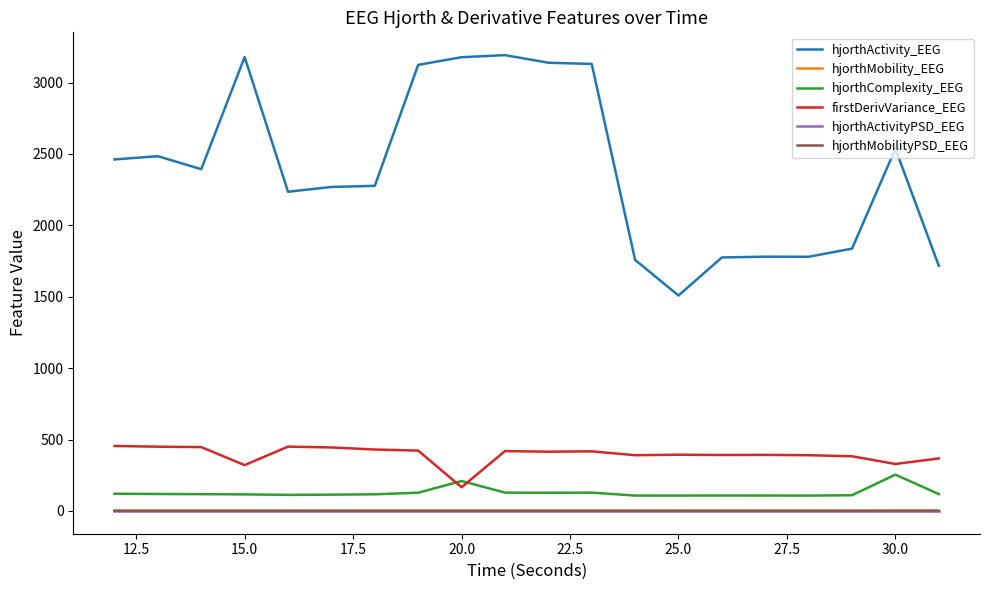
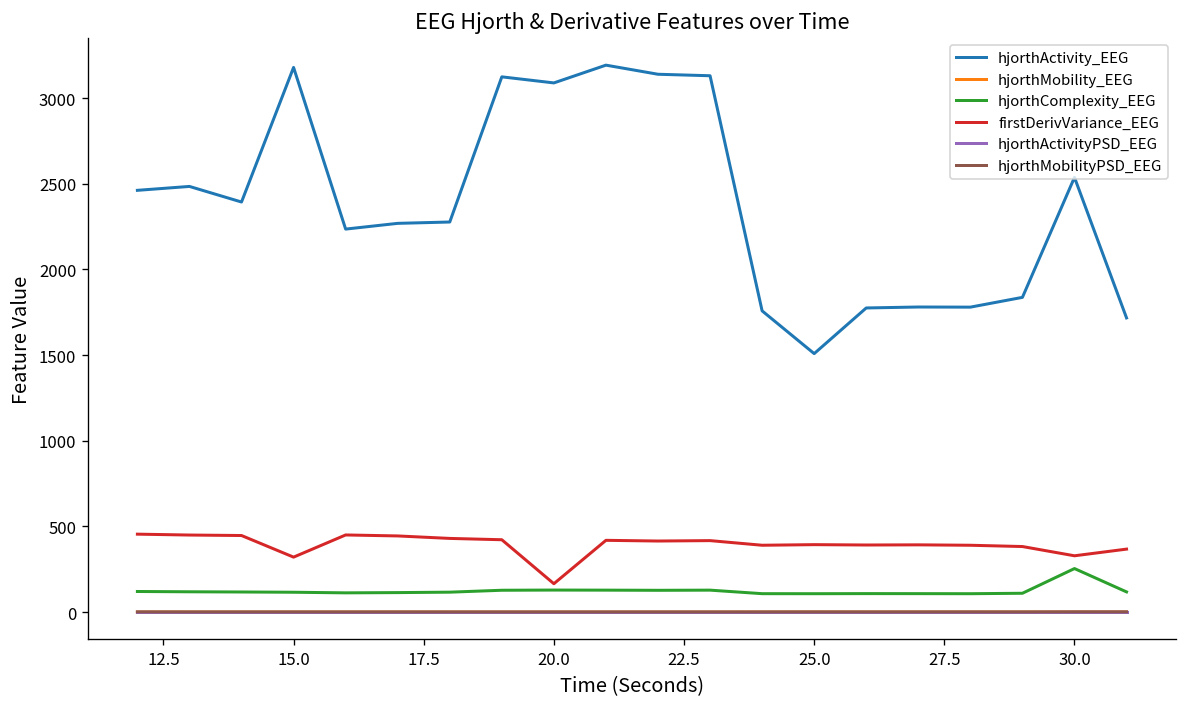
  {
    "hjorthActivity_EEG": {
      "15.0": 3180,
-     "20.0": 3180,
+     "20.0": 3090,
      "25.0": 1510
    },
    "hjorthMobilityPSD_EEG": {
      "15.0": 0,
      "20.0": 0,
      "25.0": 0,
      "30.0": 0
    },
    "hjorthComplexity_EEG": {
      "15.0": 120,
-     "20.0": 210,
+     "20.0": 130,
      "25.0": 110,
      "30.0": 250
    },
    "firstDerivVariance_EEG": {
      "15.0": 320,
      "20.0": 170,
      "25.0": 390,
      "30.0": 330
    }
  }
